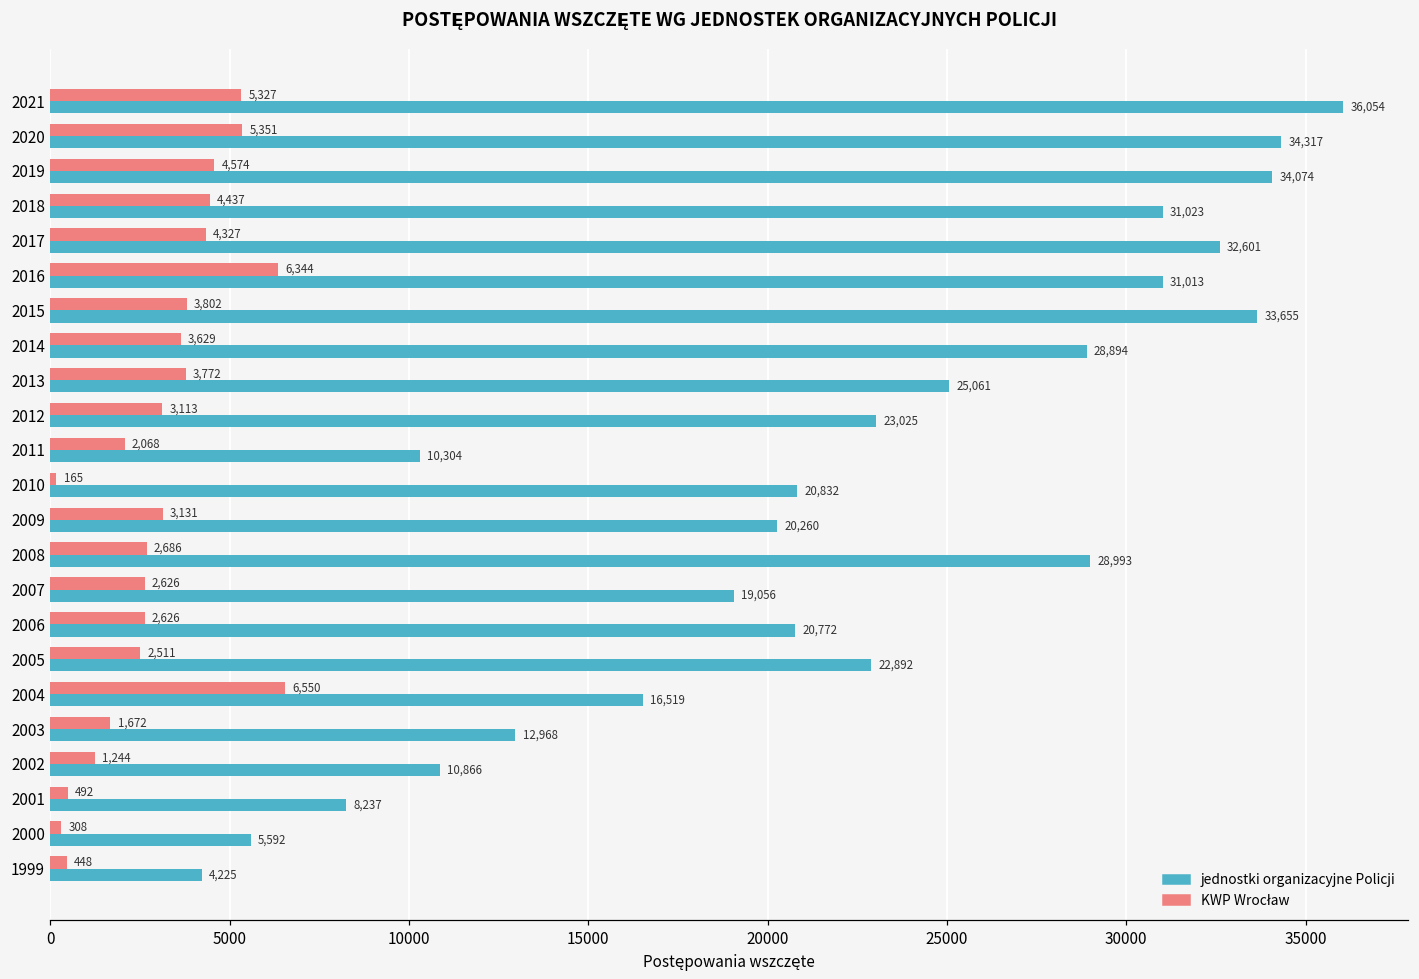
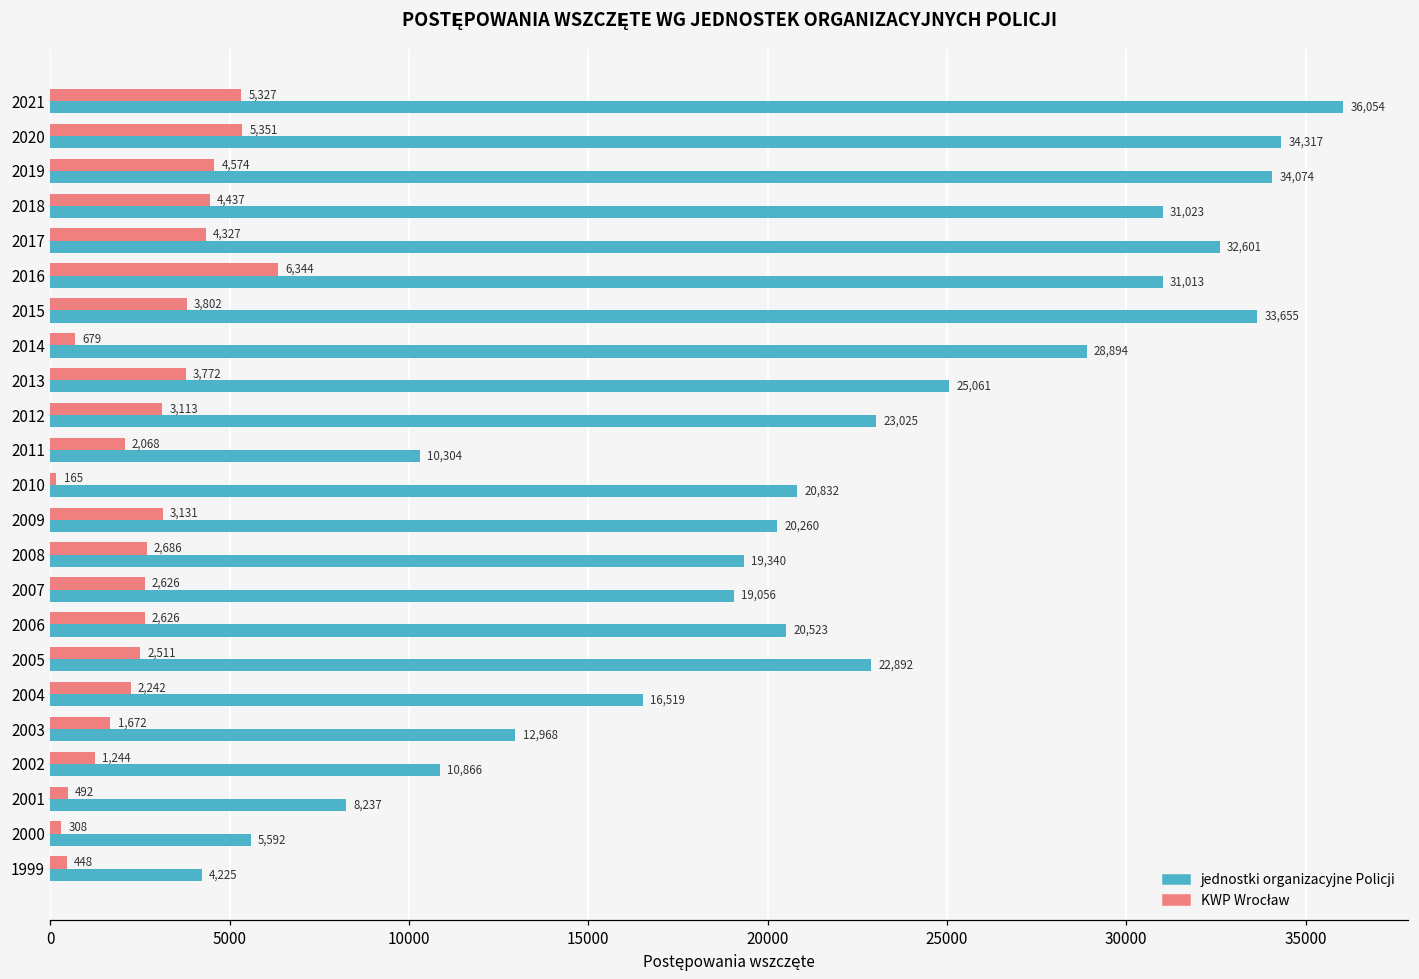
  {
    "jednostki organizacyjne Policji": {
      "2021": "36,054",
      "2020": "34,317",
      "2019": "34,074",
      "2018": "31,023",
      "2017": "32,601",
      "2016": "31,013",
      "2015": "33,655",
      "2014": "28,894",
      "2013": "25,061",
      "2012": "23,025",
      "2011": "10,304",
      "2010": "20,832",
      "2009": "20,260",
-     "2008": "28,993",
+     "2008": "19,340",
      "2007": "19,056",
-     "2006": "20,772",
+     "2006": "20,523",
      "2005": "22,892",
      "2004": "16,519",
      "2003": "12,968",
      "2002": "10,866",
      "2001": "8,237",
      "2000": "5,592",
      "1999": "4,225"
    },
    "KWP Wrocław": {
      "2021": "5,327",
      "2020": "5,351",
      "2019": "4,574",
      "2018": "4,437",
      "2017": "4,327",
      "2016": "6,344",
      "2015": "3,802",
-     "2014": "3,629",
+     "2014": "679",
      "2013": "3,772",
      "2012": "3,113",
      "2011": "2,068",
      "2010": "165",
      "2009": "3,131",
      "2008": "2,686",
      "2007": "2,626",
      "2006": "2,626",
      "2005": "2,511",
-     "2004": "6,550",
+     "2004": "2,242",
      "2003": "1,672",
      "2002": "1,244",
      "2001": "492",
      "2000": "308",
      "1999": "448"
    }
  }
